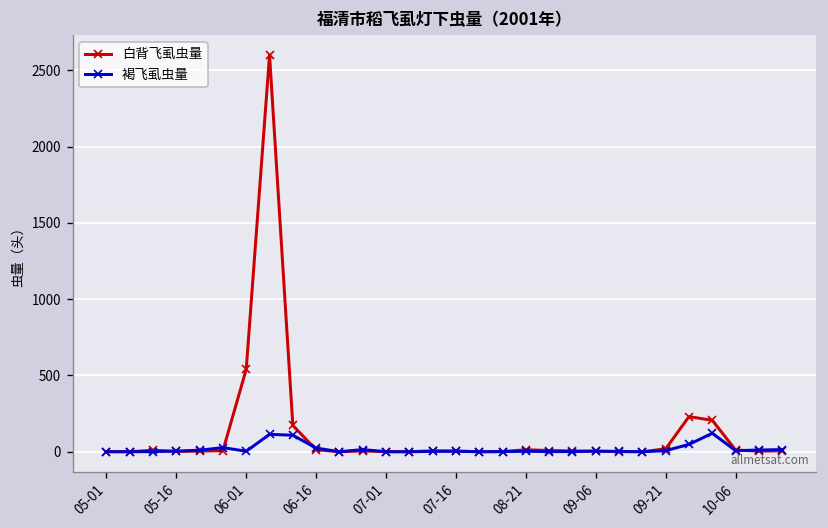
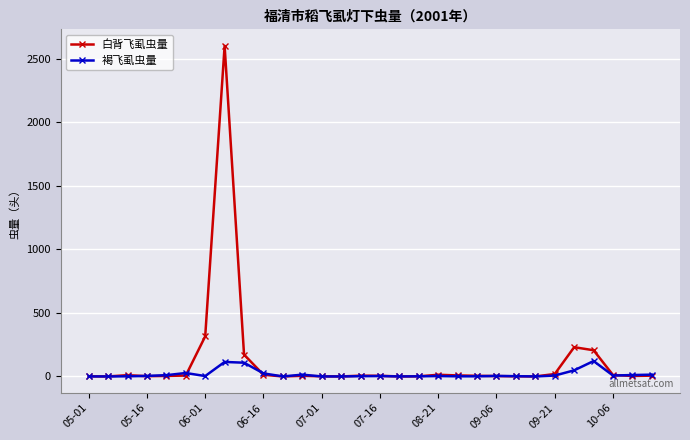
  {
    "白背飞虱虫量": {
-     "06-01": 540
+     "06-01": 320
    },
    "褐飞虱虫量": {
      "06-01": 0
    }
  }
